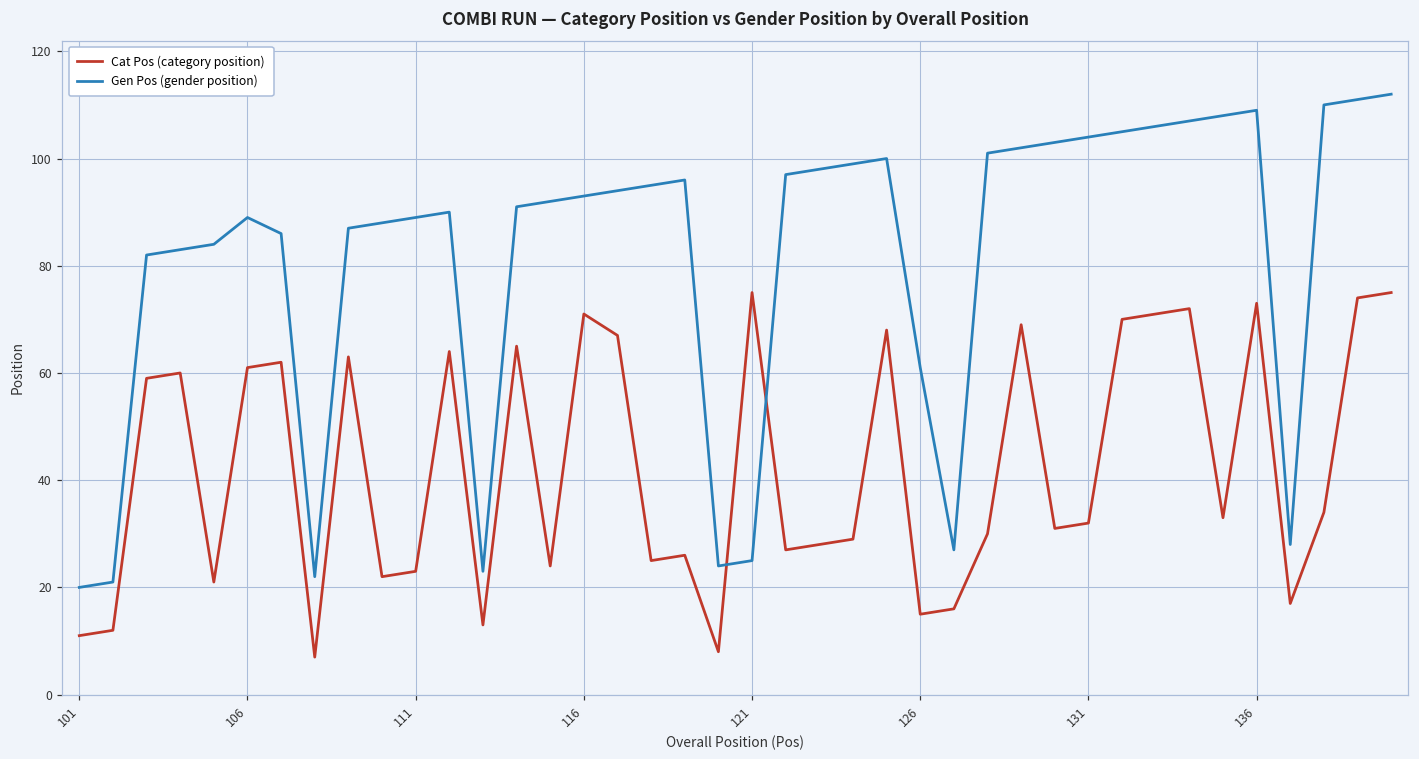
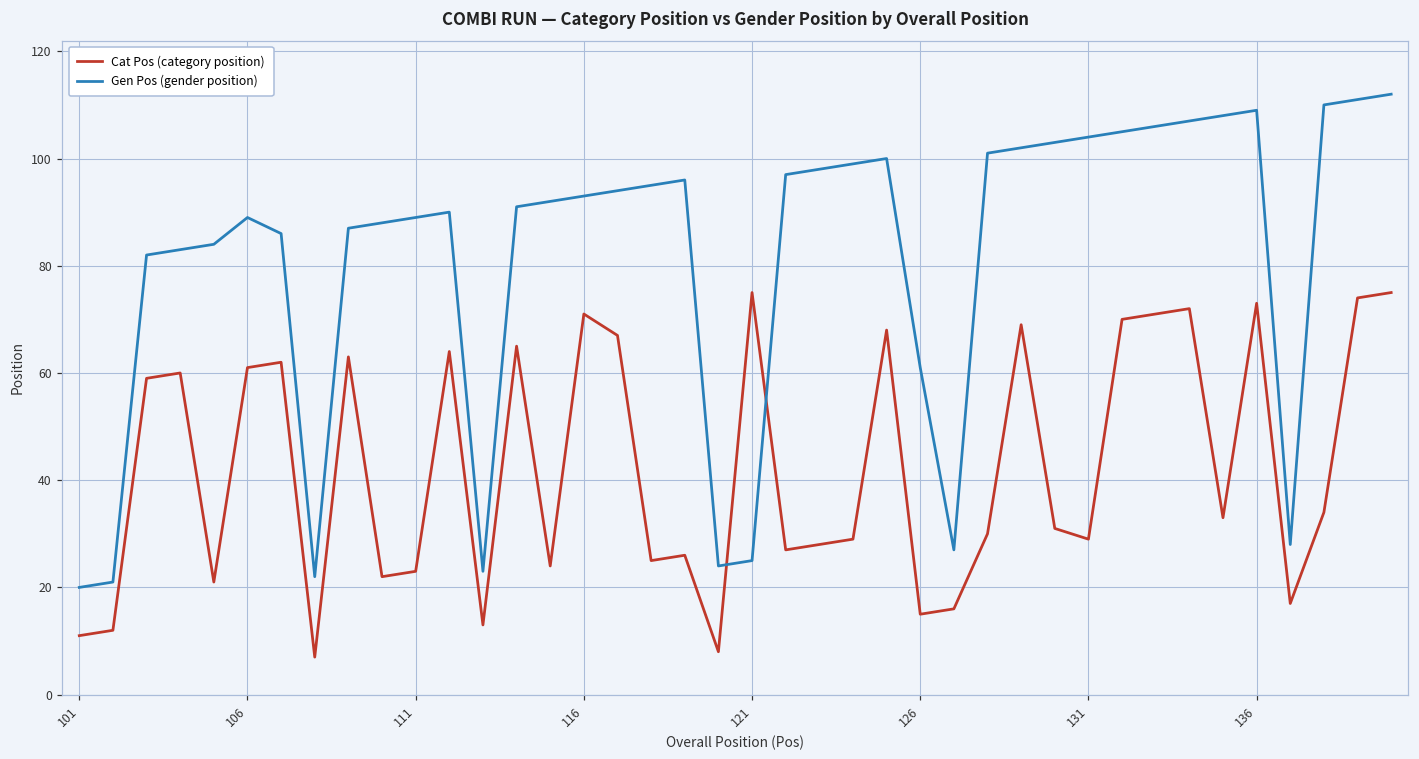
  {
    "Cat Pos (category position)": {
      "101": 11,
      "106": 61,
      "111": 23,
      "116": 71,
      "121": 75,
      "126": 15,
-     "131": 32,
+     "131": 29,
      "136": 73
    },
    "Gen Pos (gender position)": {
      "101": 20,
      "106": 89,
      "111": 89,
      "116": 93,
      "121": 25,
      "126": 61,
      "131": 104,
      "136": 109
    }
  }
